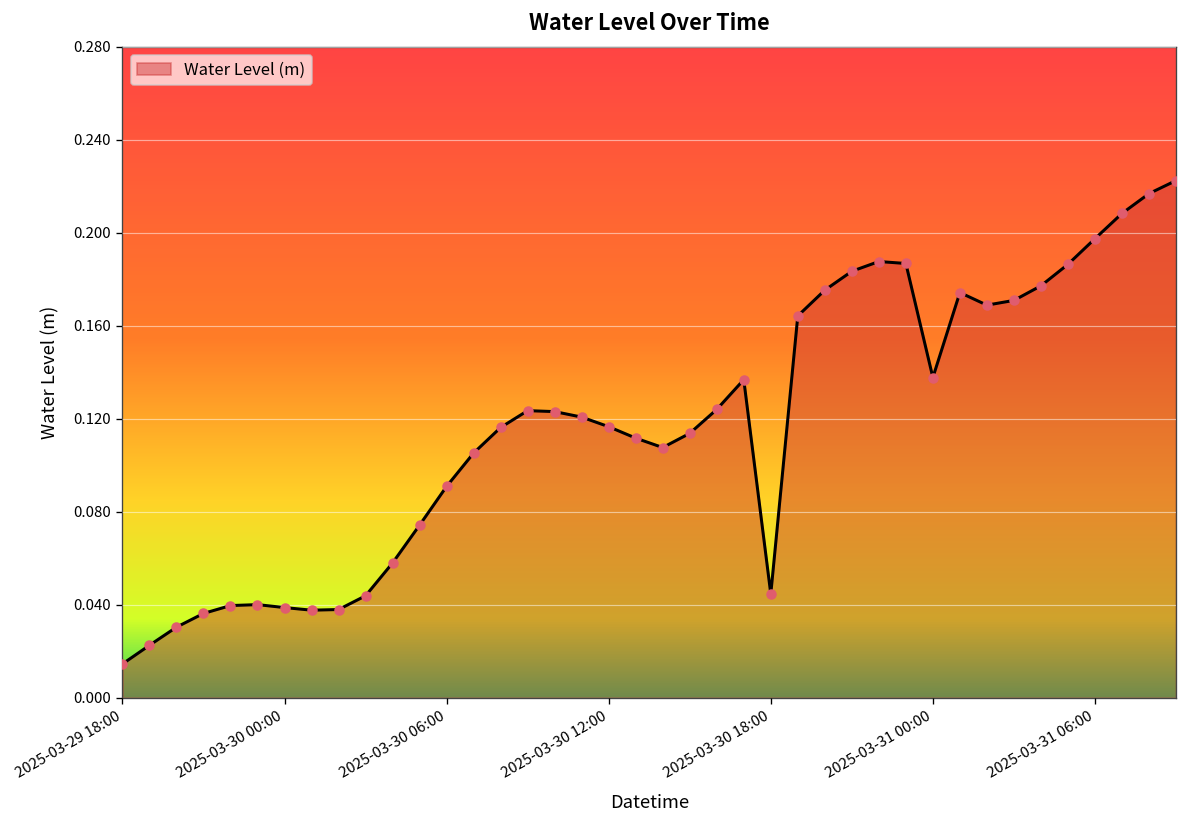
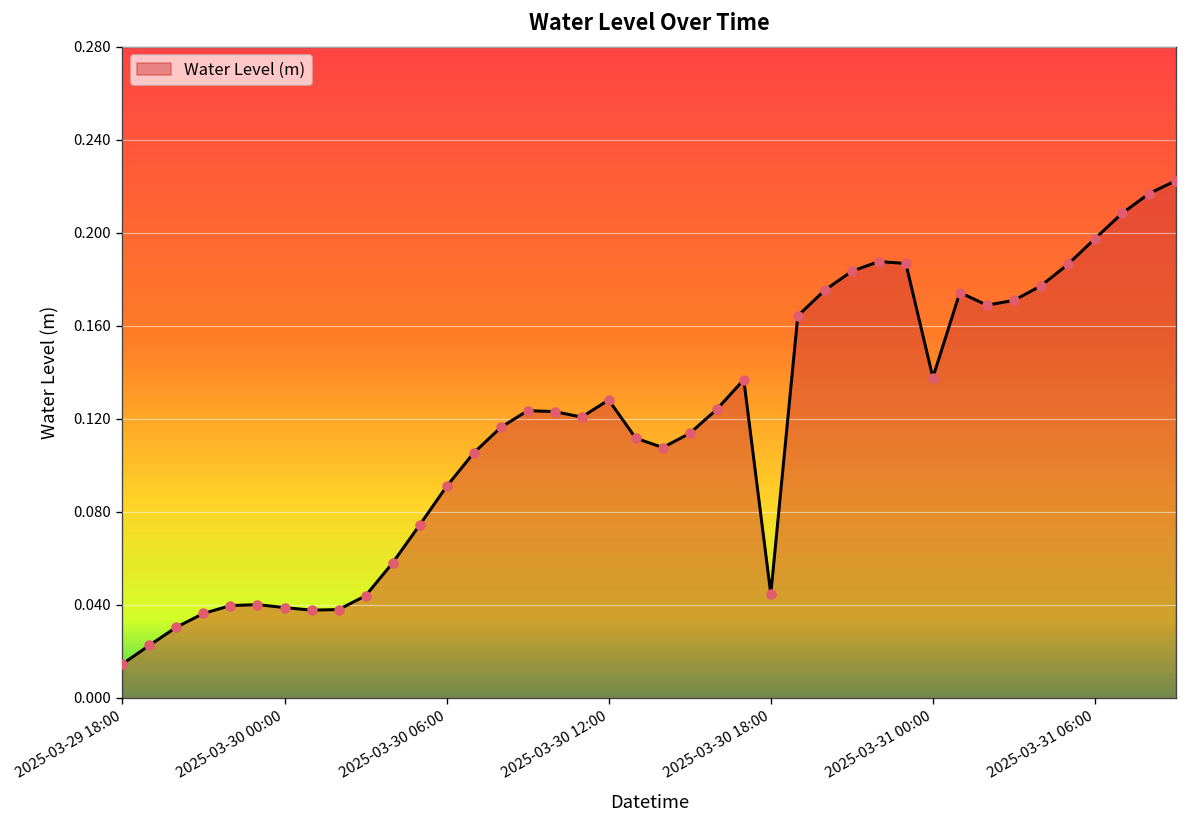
  {
    "2025-03-29 18:00": 0.015,
    "2025-03-30 00:00": 0.039,
    "2025-03-30 06:00": 0.091,
-   "2025-03-30 12:00": 0.117,
+   "2025-03-30 12:00": 0.128,
    "2025-03-30 18:00": 0.045,
    "2025-03-31 00:00": 0.138,
    "2025-03-31 06:00": 0.197
  }
